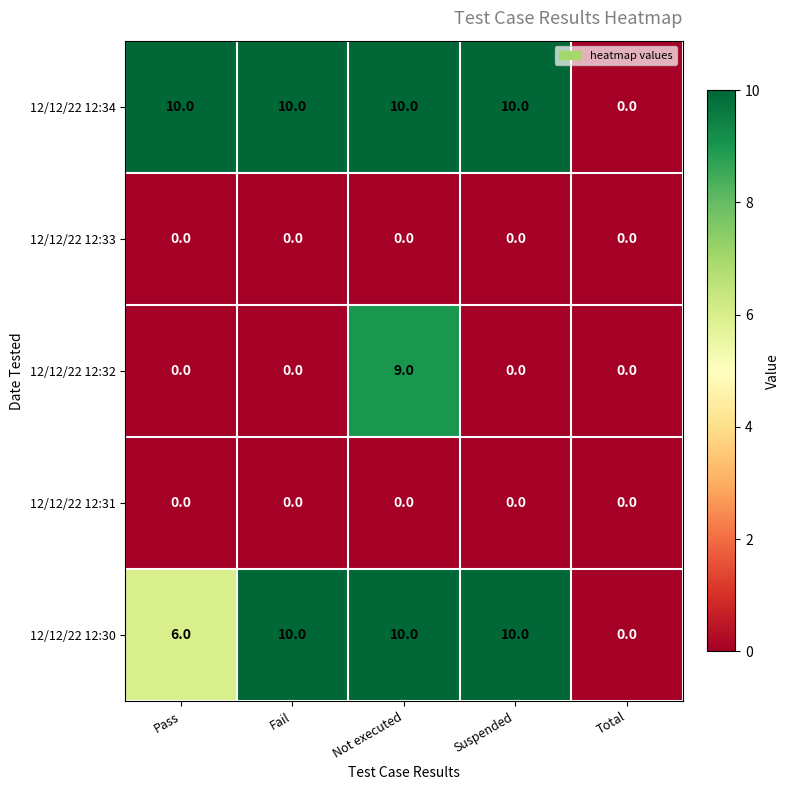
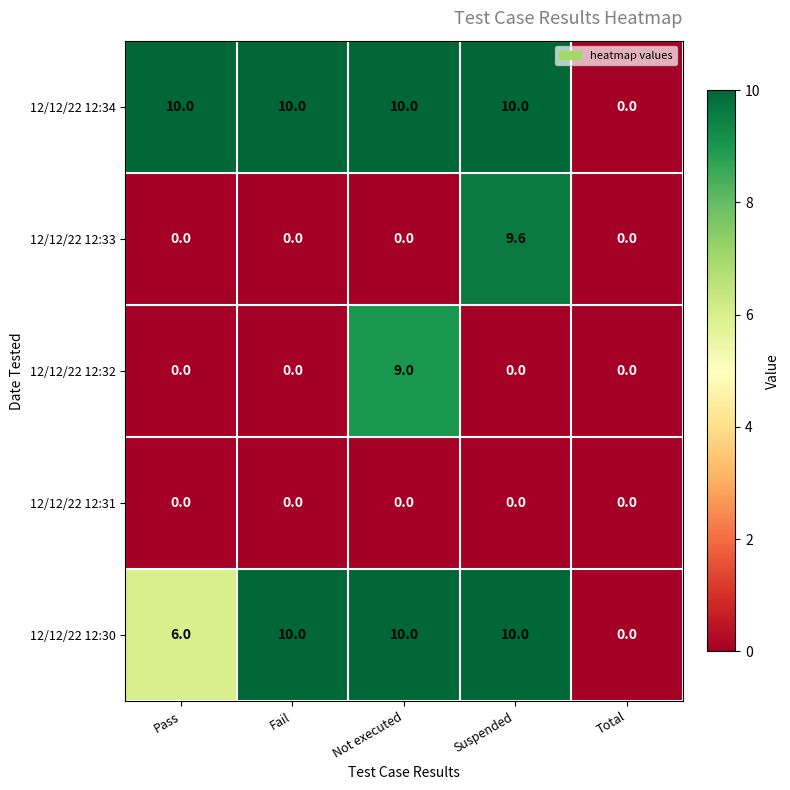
  {
    "12/12/22 12:34": {
      "Pass": 10.0,
      "Fail": 10.0,
      "Not executed": 10.0,
      "Suspended": 10.0,
      "Total": 0.0
    },
    "12/12/22 12:33": {
      "Pass": 0.0,
      "Fail": 0.0,
      "Not executed": 0.0,
-     "Suspended": 0.0,
+     "Suspended": 9.6,
      "Total": 0.0
    },
    "12/12/22 12:32": {
      "Pass": 0.0,
      "Fail": 0.0,
      "Not executed": 9.0,
      "Suspended": 0.0,
      "Total": 0.0
    },
    "12/12/22 12:31": {
      "Pass": 0.0,
      "Fail": 0.0,
      "Not executed": 0.0,
      "Suspended": 0.0,
      "Total": 0.0
    },
    "12/12/22 12:30": {
      "Pass": 6.0,
      "Fail": 10.0,
      "Not executed": 10.0,
      "Suspended": 10.0,
      "Total": 0.0
    }
  }
